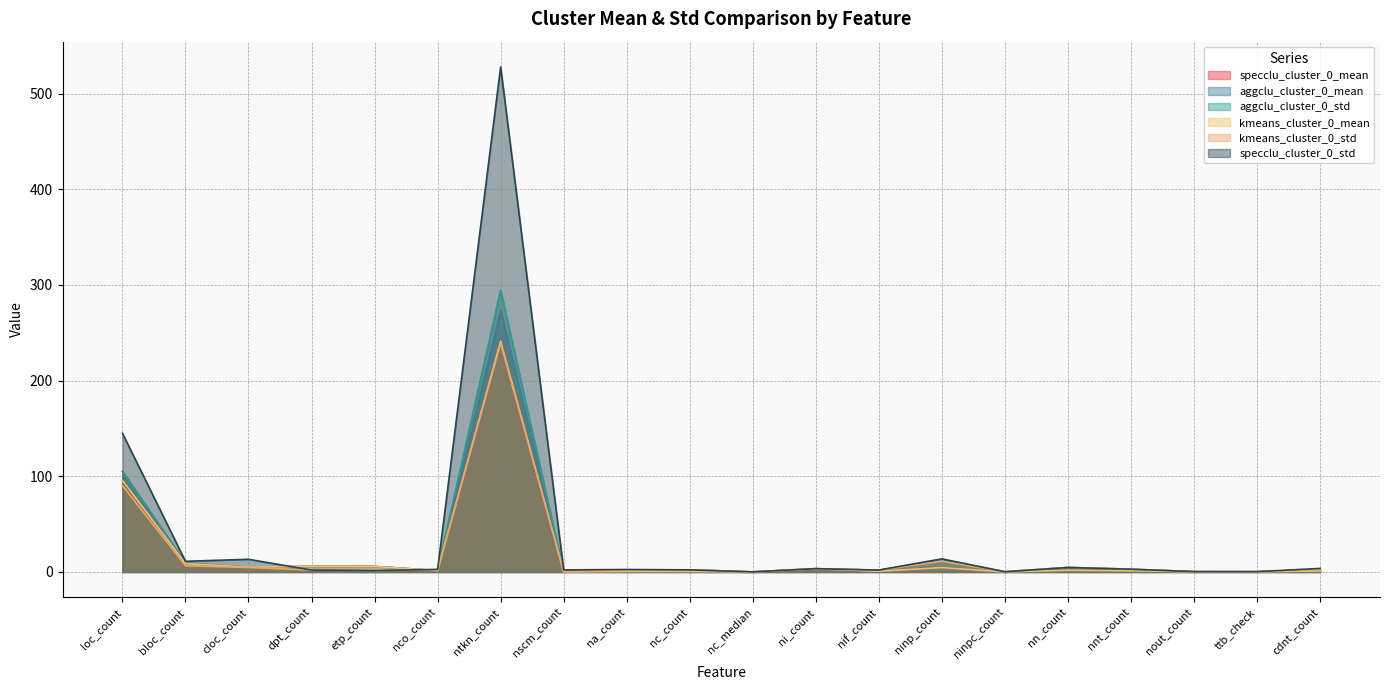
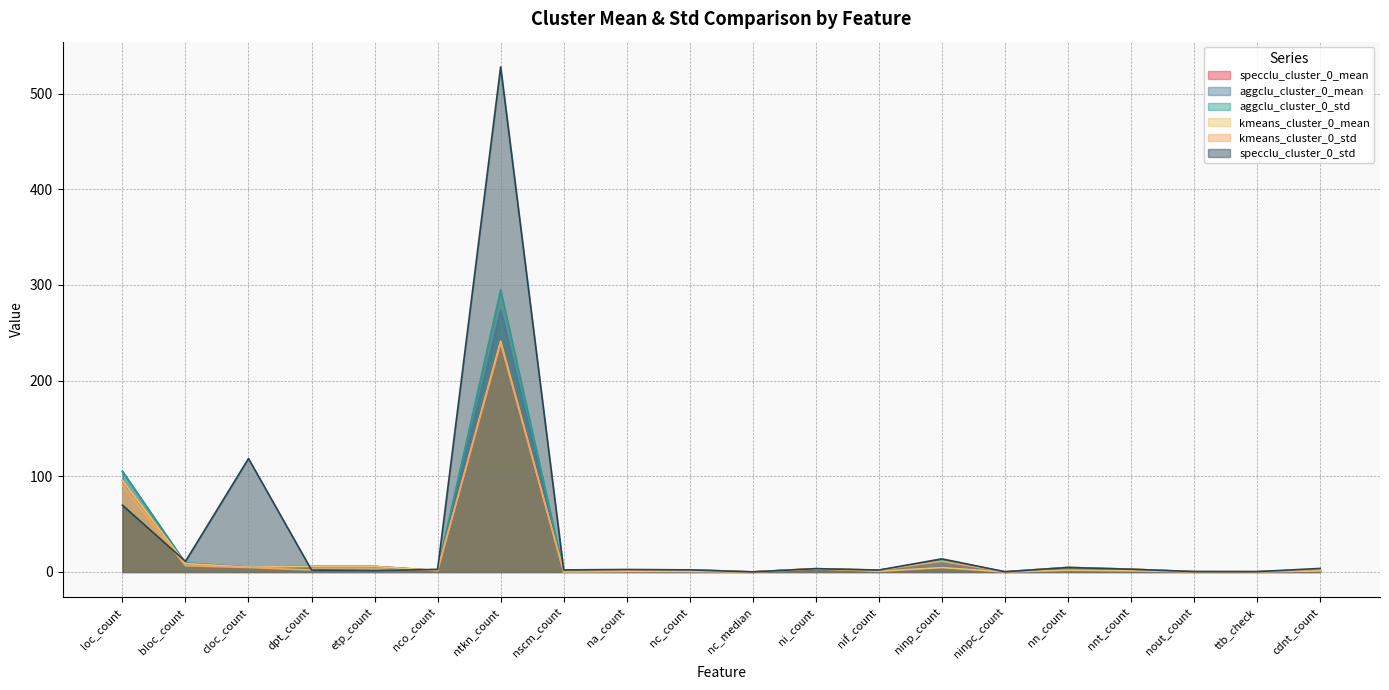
  {
    "specclu_cluster_0_std": {
-     "loc_count": 150,
-     "cloc_count": 10,
+     "loc_count": 70,
+     "cloc_count": 120,
      "ntkn_count": 530
    }
  }
